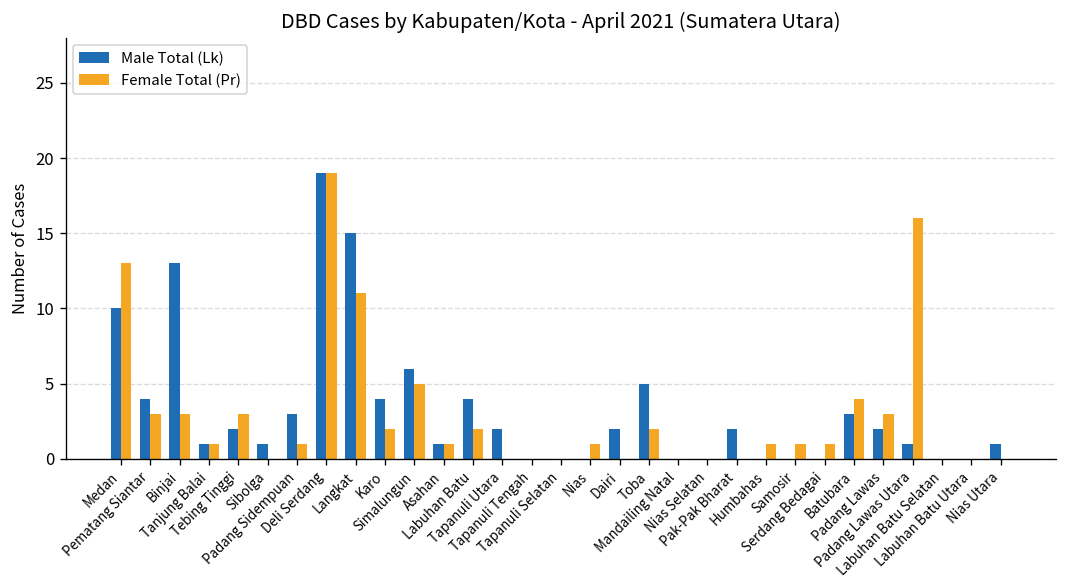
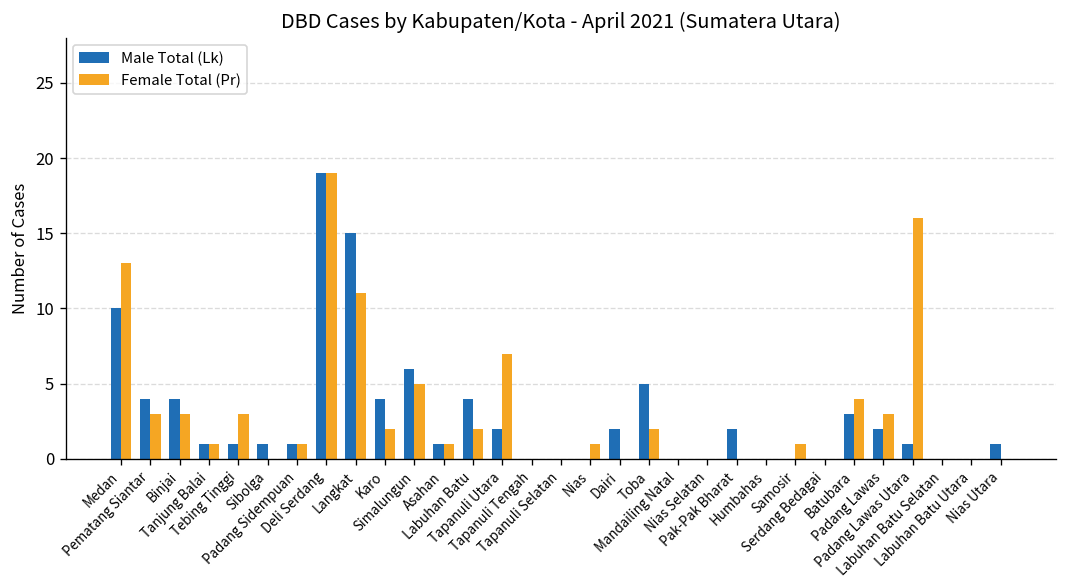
  {
    "Male Total (Lk)": {
      "Medan": 10,
      "Pematang Siantar": 4,
-     "Binjai": 13,
+     "Binjai": 4,
      "Tanjung Balai": 1,
-     "Tebing Tinggi": 2,
+     "Tebing Tinggi": 1,
      "Sibolga": 1,
-     "Padang Sidempuan": 3,
+     "Padang Sidempuan": 1,
      "Deli Serdang": 19,
      "Langkat": 15,
      "Karo": 4,
      "Simalungun": 6,
      "Asahan": 1,
      "Labuhan Batu": 4,
      "Tapanuli Utara": 2,
      "Tapanuli Tengah": 0,
      "Tapanuli Selatan": 0,
      "Nias": 0,
      "Dairi": 2,
      "Toba": 5,
      "Mandailing Natal": 0,
      "Nias Selatan": 0,
      "Pak-Pak Bharat": 2,
      "Humbahas": 0,
      "Samosir": 0,
      "Serdang Bedagai": 0,
      "Batubara": 3,
      "Padang Lawas": 2,
      "Padang Lawas Utara": 1,
      "Labuhan Batu Selatan": 0,
      "Labuhan Batu Utara": 0,
      "Nias Utara": 1
    },
    "Female Total (Pr)": {
      "Medan": 13,
      "Pematang Siantar": 3,
      "Binjai": 3,
      "Tanjung Balai": 1,
      "Tebing Tinggi": 3,
      "Sibolga": 0,
      "Padang Sidempuan": 1,
      "Deli Serdang": 19,
      "Langkat": 11,
      "Karo": 2,
      "Simalungun": 5,
      "Asahan": 1,
      "Labuhan Batu": 2,
-     "Tapanuli Utara": 0,
+     "Tapanuli Utara": 7,
      "Tapanuli Tengah": 0,
      "Tapanuli Selatan": 0,
      "Nias": 1,
      "Dairi": 0,
      "Toba": 2,
      "Mandailing Natal": 0,
      "Nias Selatan": 0,
      "Pak-Pak Bharat": 0,
-     "Humbahas": 1,
+     "Humbahas": 0,
      "Samosir": 1,
-     "Serdang Bedagai": 1,
+     "Serdang Bedagai": 0,
      "Batubara": 4,
      "Padang Lawas": 3,
      "Padang Lawas Utara": 16,
      "Labuhan Batu Selatan": 0,
      "Labuhan Batu Utara": 0,
      "Nias Utara": 0
    }
  }
